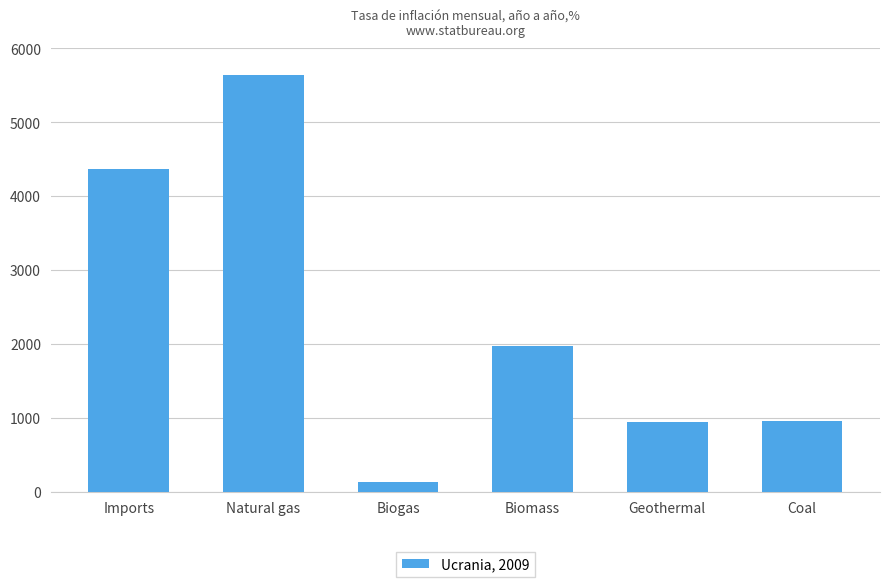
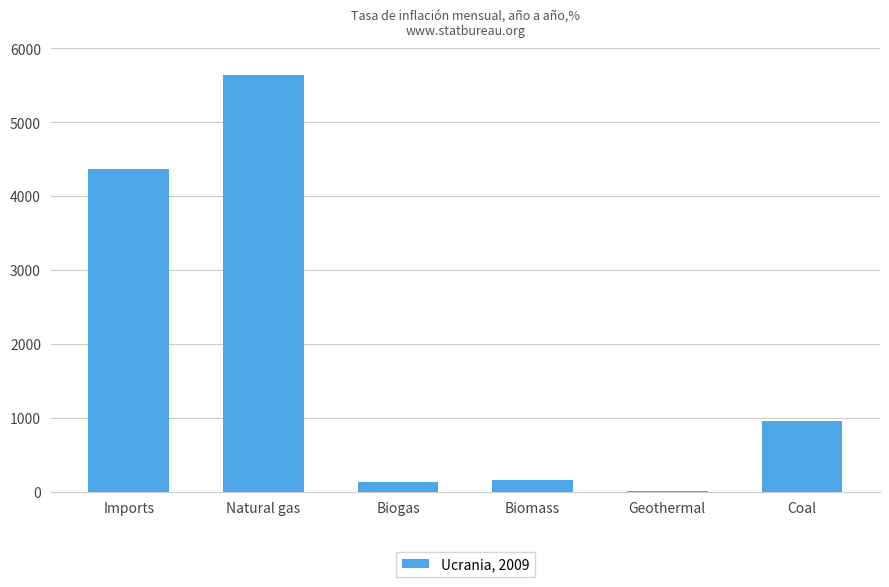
  {
    "Imports": 4400,
    "Natural gas": 5600,
    "Biogas": 100,
-   "Biomass": 2000,
-   "Geothermal": 1000,
+   "Biomass": 200,
+   "Geothermal": 0,
    "Coal": 1000
  }
